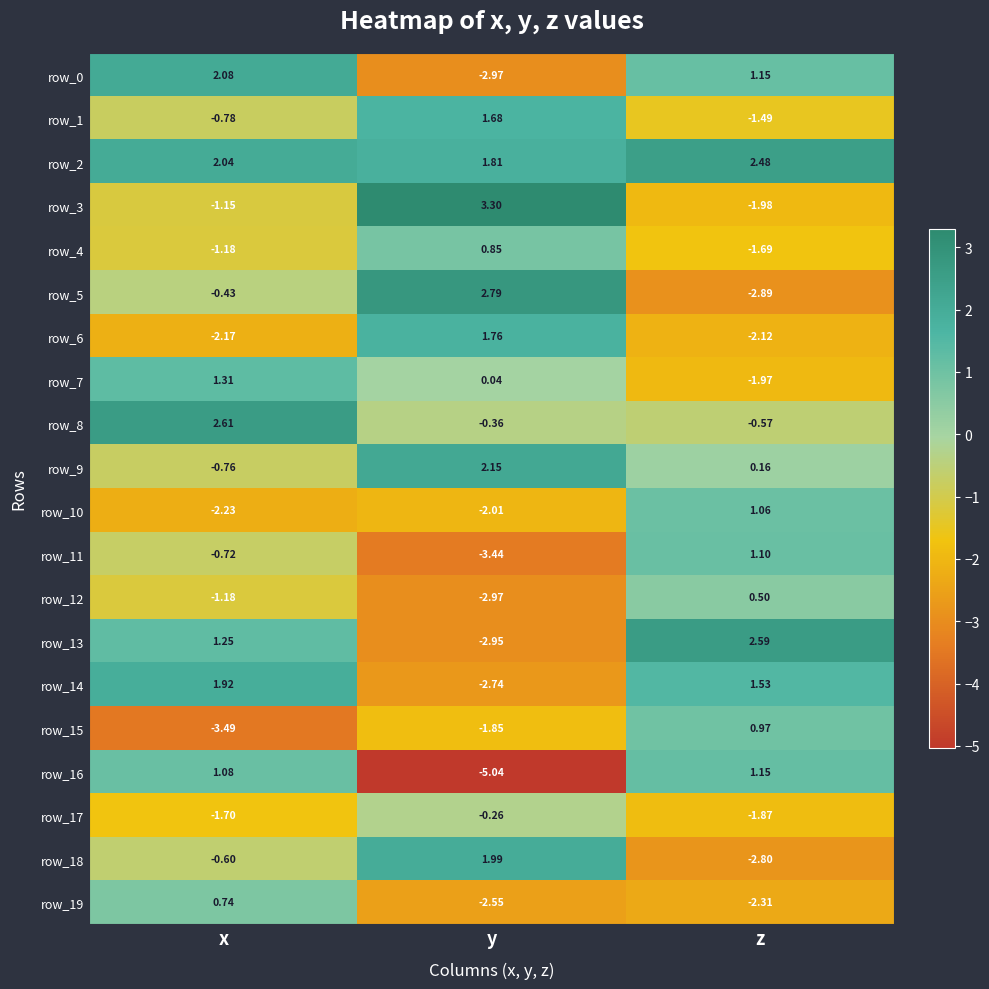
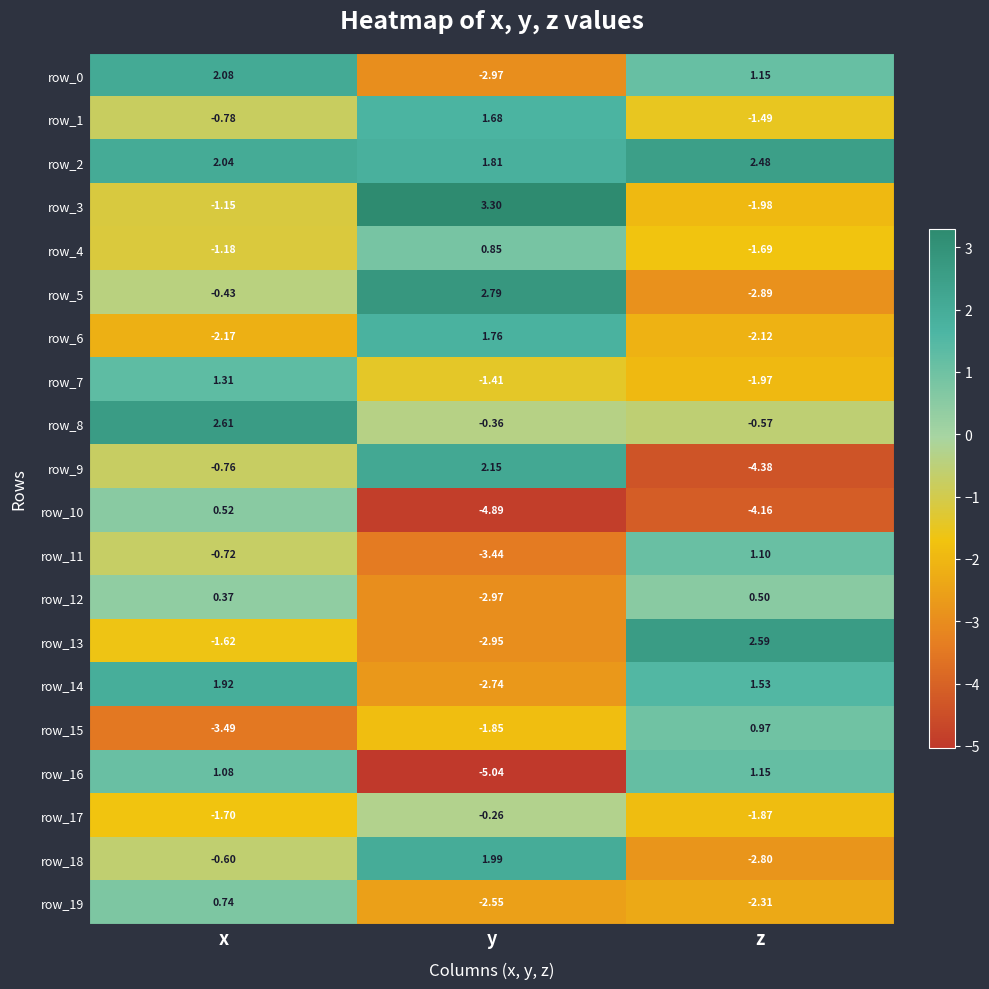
  {
    "row_0": {
      "x": 2.08,
      "y": -2.97,
      "z": 1.15
    },
    "row_1": {
      "x": -0.78,
      "y": 1.68,
      "z": -1.49
    },
    "row_2": {
      "x": 2.04,
      "y": 1.81,
      "z": 2.48
    },
    "row_3": {
      "x": -1.15,
      "y": 3.30,
      "z": -1.98
    },
    "row_4": {
      "x": -1.18,
      "y": 0.85,
      "z": -1.69
    },
    "row_5": {
      "x": -0.43,
      "y": 2.79,
      "z": -2.89
    },
    "row_6": {
      "x": -2.17,
      "y": 1.76,
      "z": -2.12
    },
    "row_7": {
      "x": 1.31,
-     "y": 0.04,
+     "y": -1.41,
      "z": -1.97
    },
    "row_8": {
      "x": 2.61,
      "y": -0.36,
      "z": -0.57
    },
    "row_9": {
      "x": -0.76,
      "y": 2.15,
-     "z": 0.16
+     "z": -4.38
    },
    "row_10": {
-     "x": -2.23,
-     "y": -2.01,
-     "z": 1.06
+     "x": 0.52,
+     "y": -4.89,
+     "z": -4.16
    },
    "row_11": {
      "x": -0.72,
      "y": -3.44,
      "z": 1.10
    },
    "row_12": {
-     "x": -1.18,
+     "x": 0.37,
      "y": -2.97,
      "z": 0.50
    },
    "row_13": {
-     "x": 1.25,
+     "x": -1.62,
      "y": -2.95,
      "z": 2.59
    },
    "row_14": {
      "x": 1.92,
      "y": -2.74,
      "z": 1.53
    },
    "row_15": {
      "x": -3.49,
      "y": -1.85,
      "z": 0.97
    },
    "row_16": {
      "x": 1.08,
      "y": -5.04,
      "z": 1.15
    },
    "row_17": {
      "x": -1.70,
      "y": -0.26,
      "z": -1.87
    },
    "row_18": {
      "x": -0.60,
      "y": 1.99,
      "z": -2.80
    },
    "row_19": {
      "x": 0.74,
      "y": -2.55,
      "z": -2.31
    }
  }
